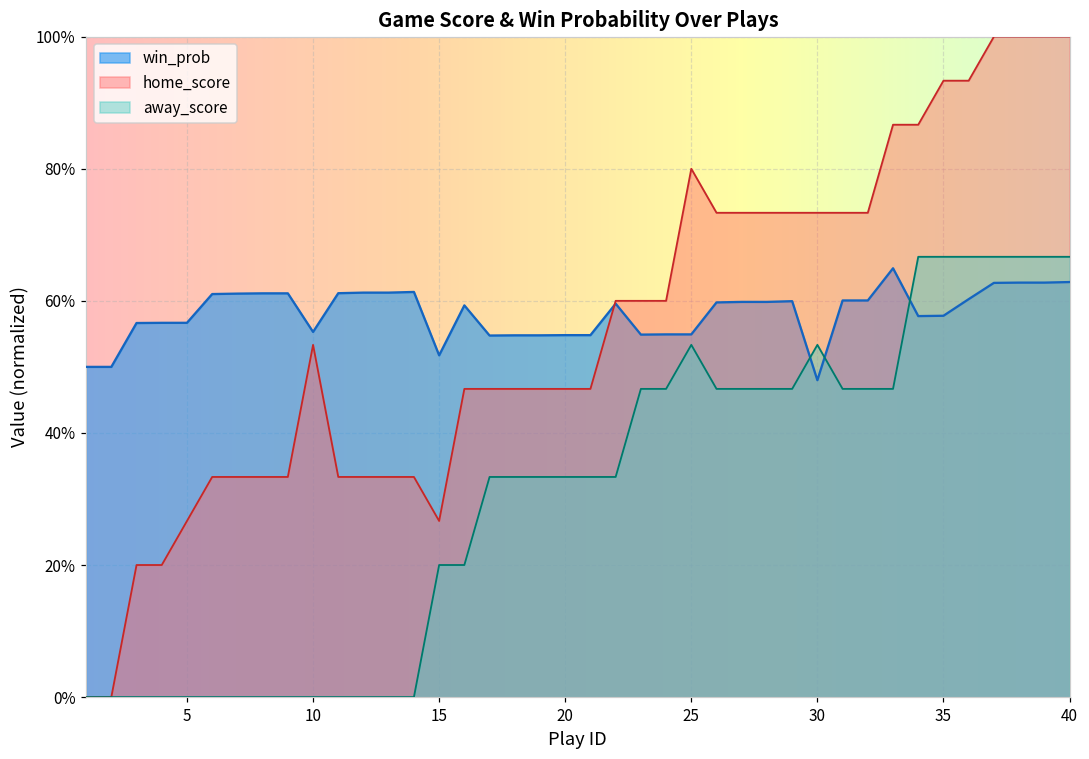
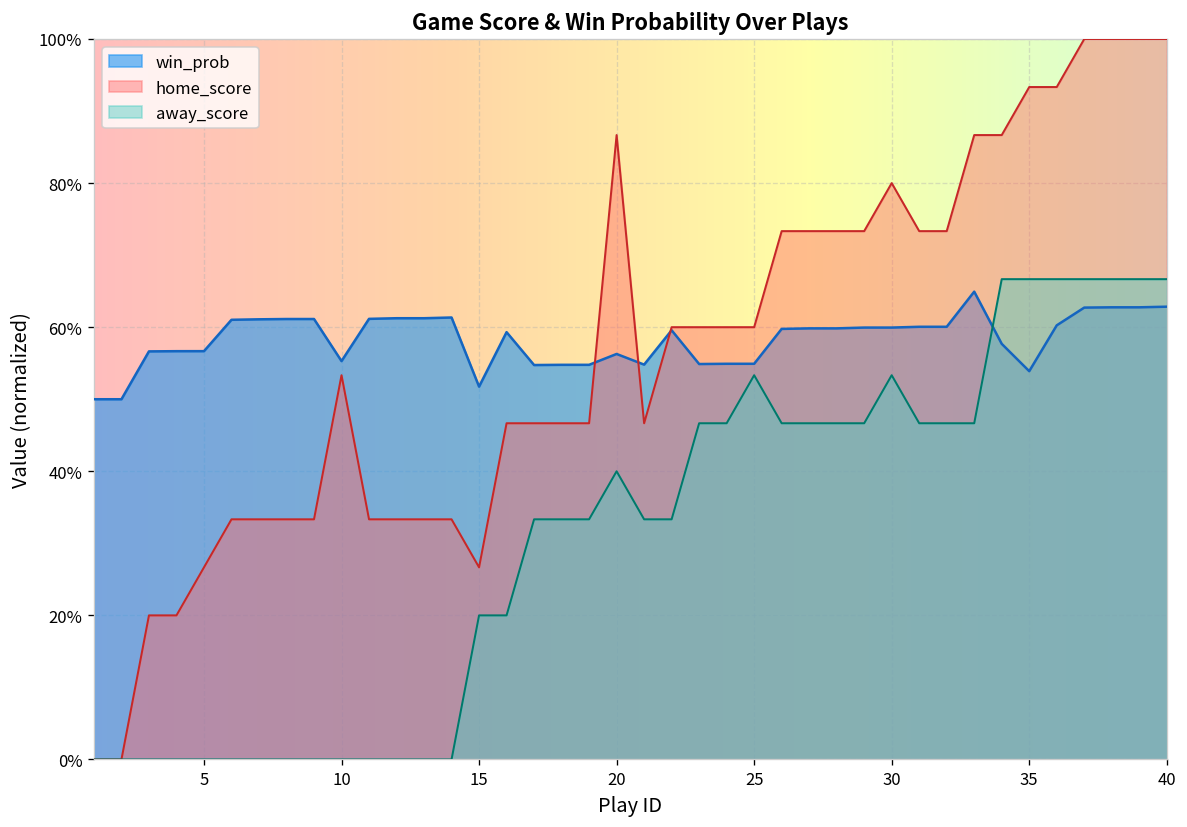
  {
    "win_prob": {
      "5": "57%",
      "10": "55%",
      "15": "52%",
-     "20": "55%",
+     "20": "56%",
      "25": "55%",
-     "30": "48%",
-     "35": "58%",
+     "30": "60%",
+     "35": "54%",
      "40": "63%"
    },
    "home_score": {
      "5": "27%",
      "10": "53%",
      "15": "27%",
-     "20": "47%",
-     "25": "80%",
-     "30": "73%",
+     "20": "87%",
+     "25": "60%",
+     "30": "80%",
      "35": "93%",
      "40": "100%"
    },
    "away_score": {
      "5": "0%",
      "10": "0%",
      "15": "20%",
-     "20": "33%",
+     "20": "40%",
      "25": "53%",
      "30": "53%",
      "35": "67%",
      "40": "67%"
    }
  }
